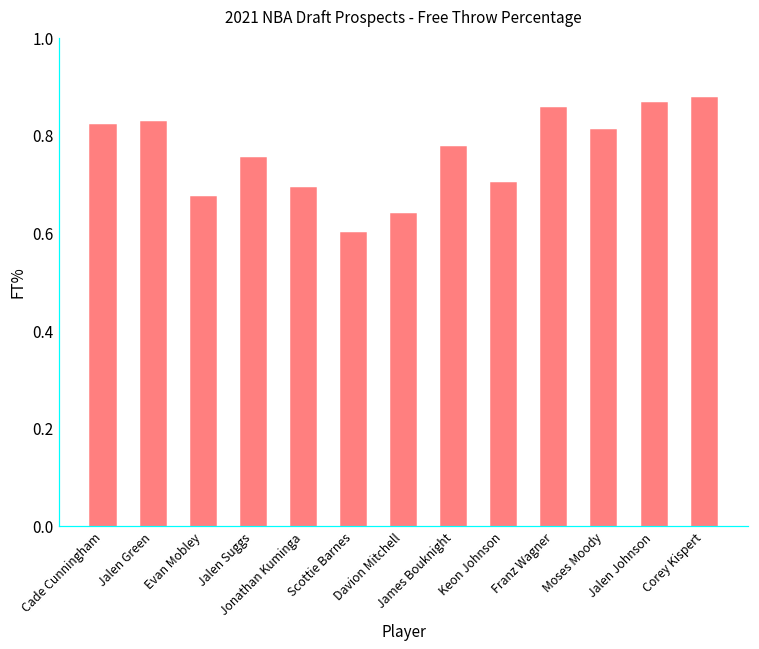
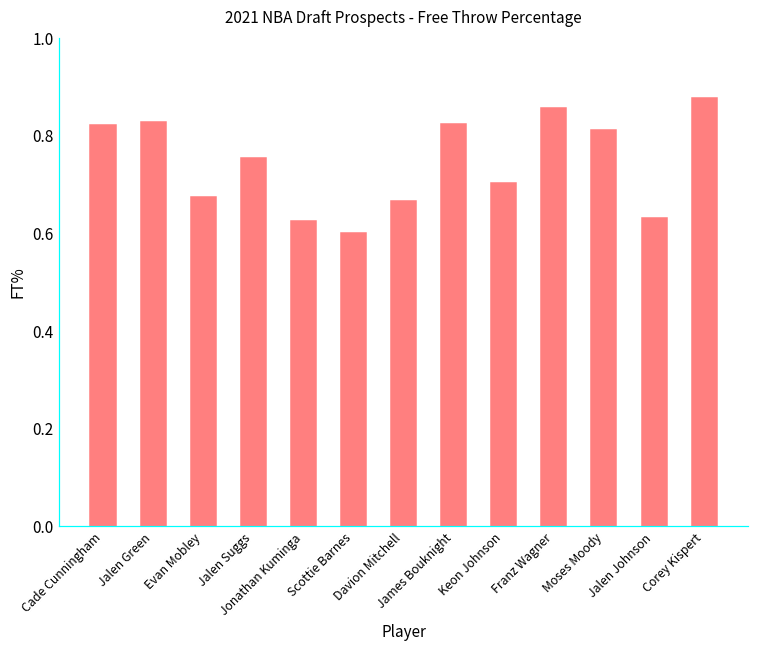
  {
    "Cade Cunningham": 0.82,
    "Jalen Green": 0.83,
    "Evan Mobley": 0.67,
    "Jalen Suggs": 0.75,
-   "Jonathan Kuminga": 0.69,
+   "Jonathan Kuminga": 0.63,
    "Scottie Barnes": 0.60,
-   "Davion Mitchell": 0.64,
-   "James Bouknight": 0.78,
+   "Davion Mitchell": 0.67,
+   "James Bouknight": 0.82,
    "Keon Johnson": 0.70,
    "Franz Wagner": 0.86,
    "Moses Moody": 0.81,
-   "Jalen Johnson": 0.87,
+   "Jalen Johnson": 0.63,
    "Corey Kispert": 0.88
  }
